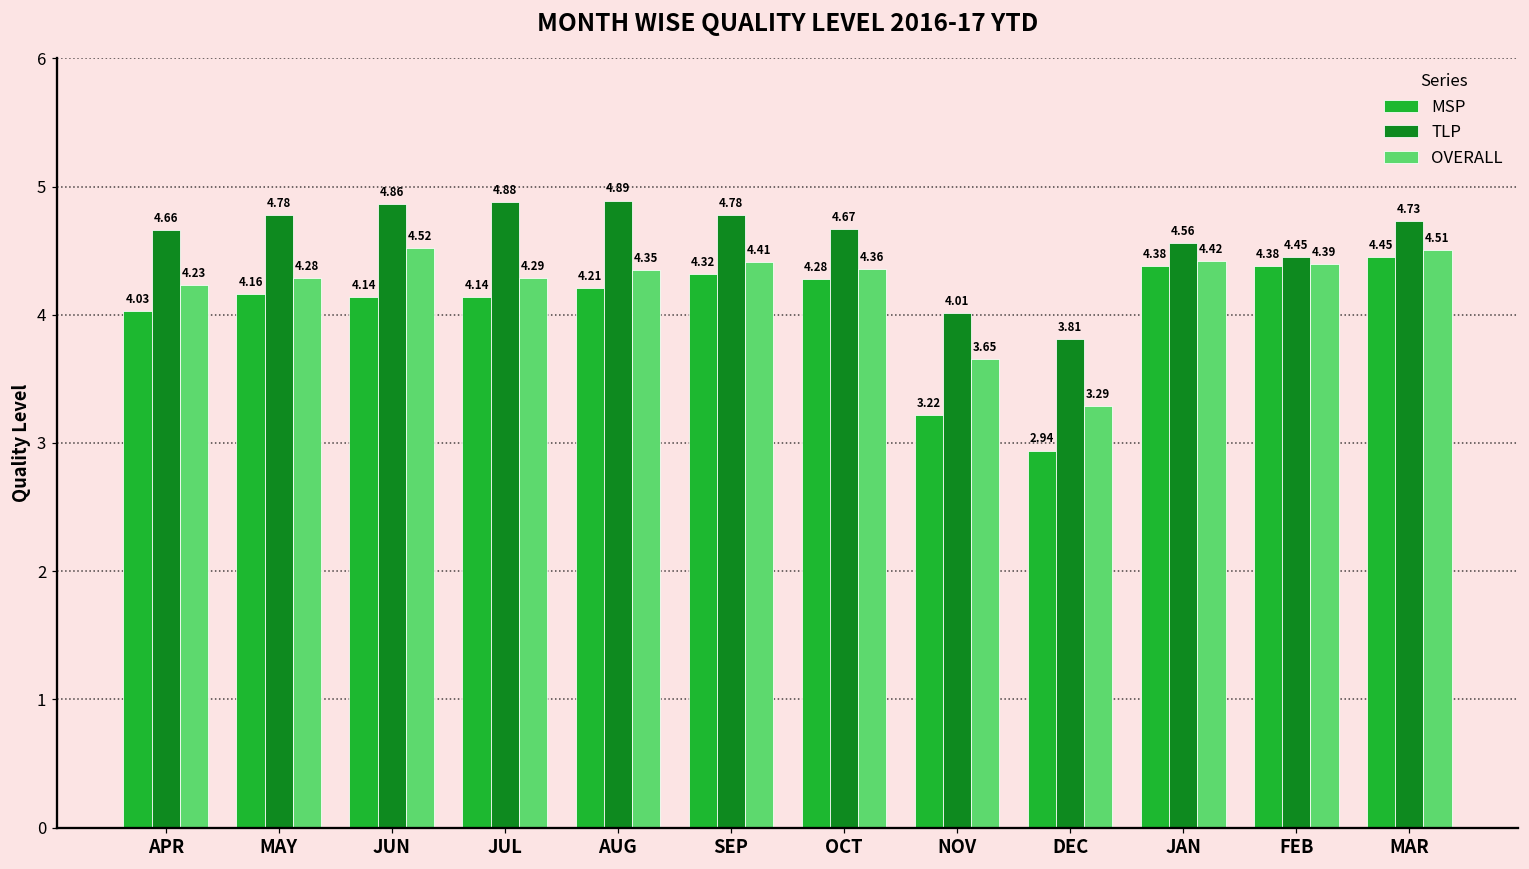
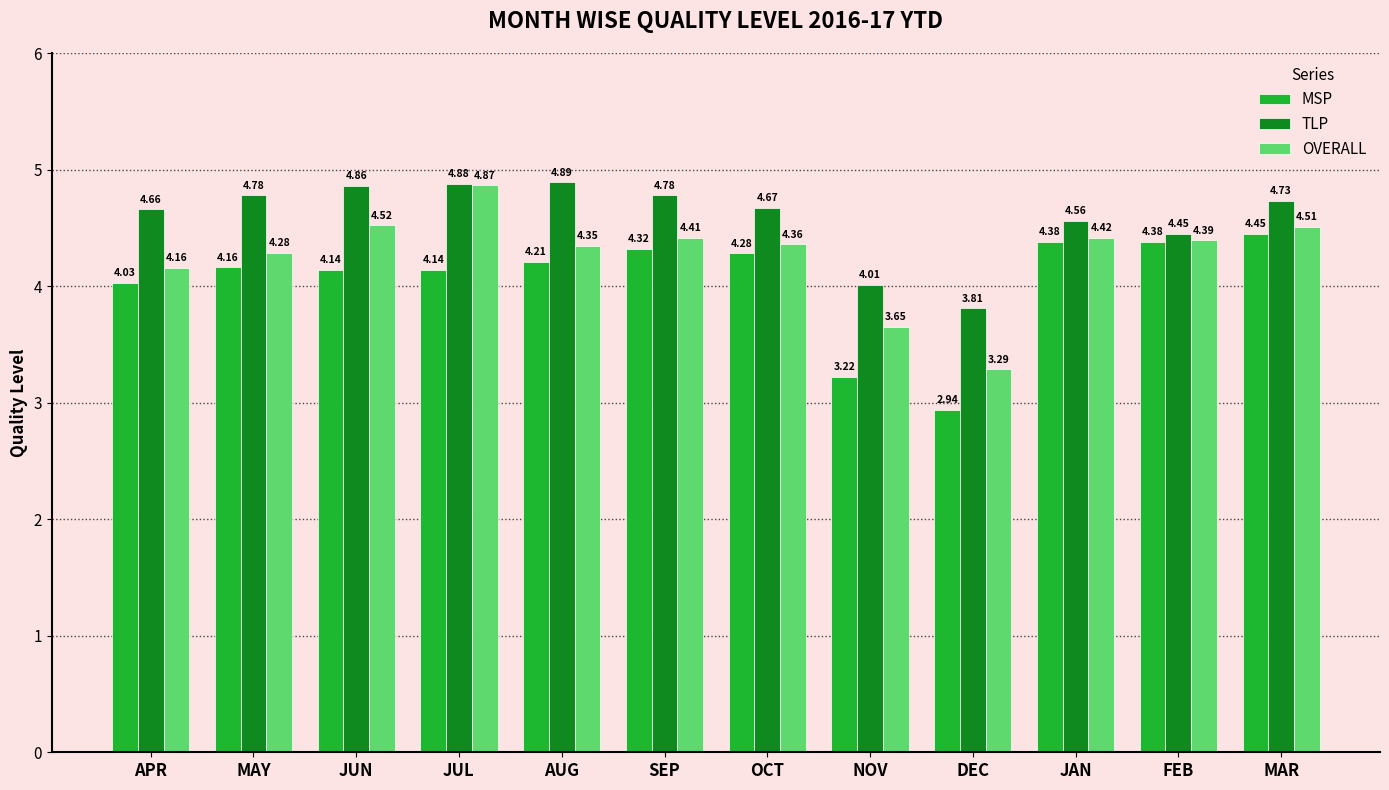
  {
    "OVERALL": {
-     "APR": 4.23,
+     "APR": 4.16,
      "MAY": 4.28,
      "JUN": 4.52,
-     "JUL": 4.29,
+     "JUL": 4.87,
      "AUG": 4.35,
      "SEP": 4.41,
      "OCT": 4.36,
      "NOV": 3.65,
      "DEC": 3.29,
      "JAN": 4.42,
      "FEB": 4.39,
      "MAR": 4.51
    }
  }
